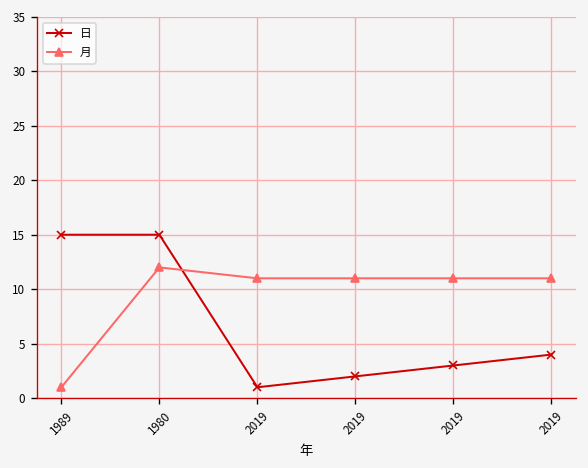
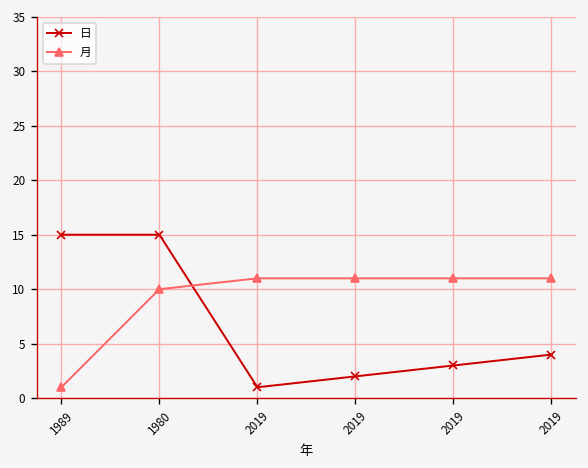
  {
    "日": {
      "1989": 15,
      "1980": 15
    },
    "月": {
      "1989": 1,
-     "1980": 12
+     "1980": 10
    }
  }
